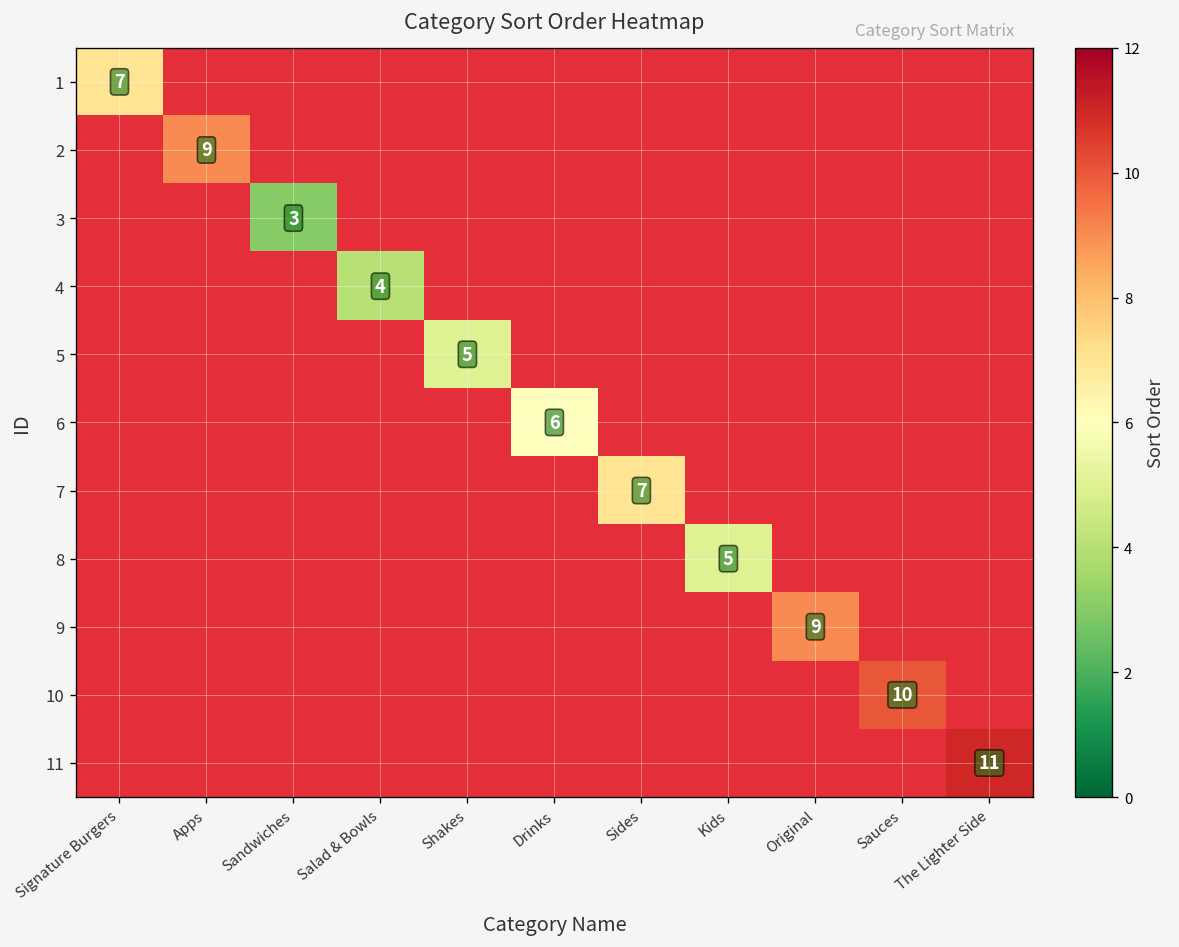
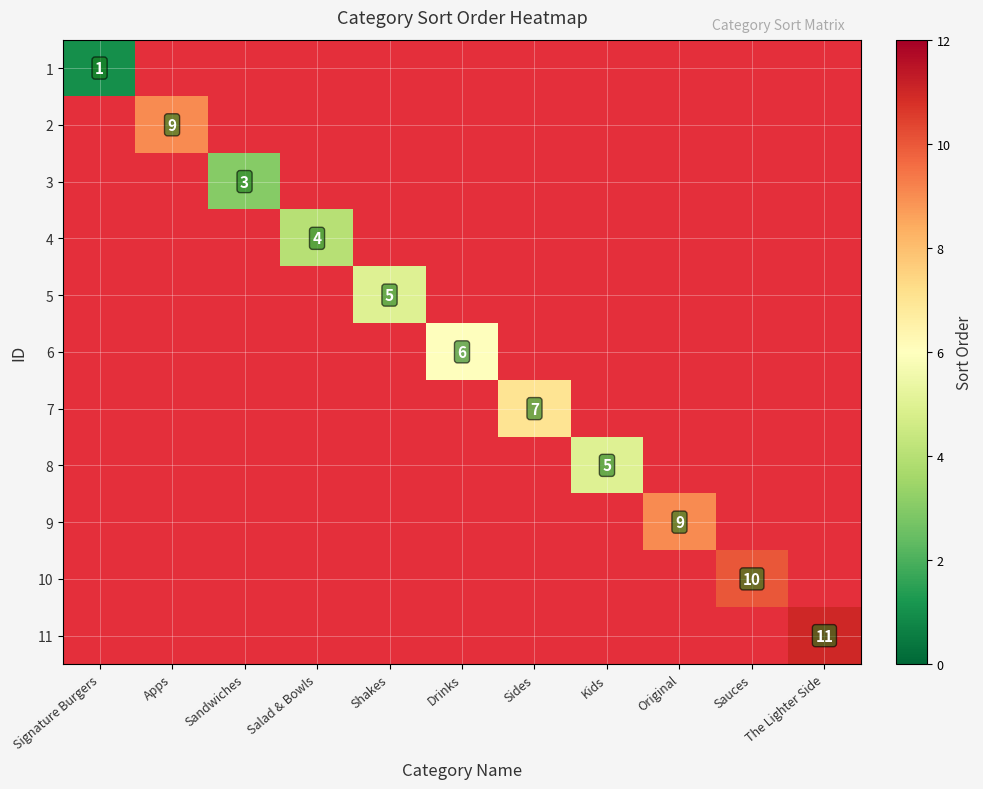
  {
    "1": {
-     "Signature Burgers": 7
+     "Signature Burgers": 1
    }
  }
